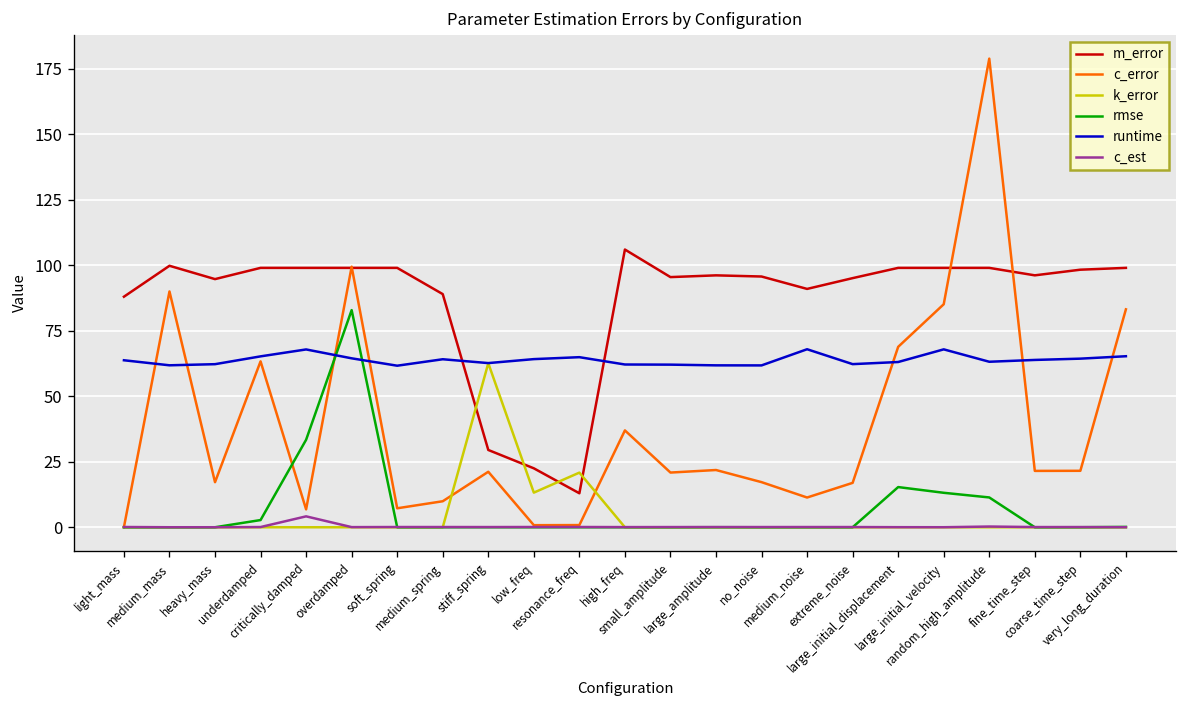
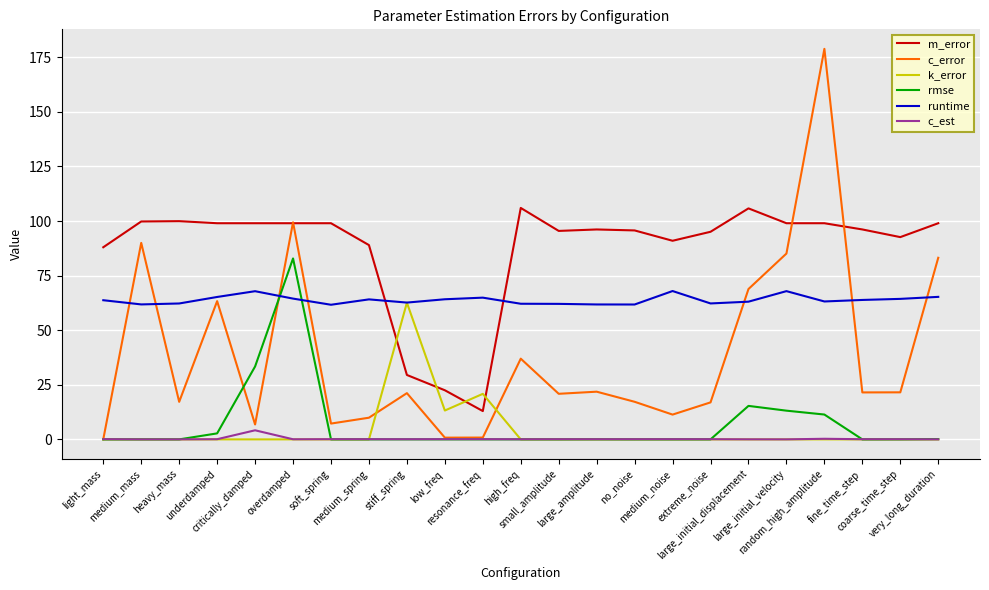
  {
    "m_error": {
      "light_mass": 88,
      "medium_mass": 100,
-     "heavy_mass": 95,
+     "heavy_mass": 100,
      "underdamped": 99,
      "critically_damped": 99,
      "soft_spring": 99,
      "medium_spring": 89,
      "stiff_spring": 30,
      "low_freq": 22,
      "resonance_freq": 13,
      "high_freq": 106,
      "small_amplitude": 95,
      "large_amplitude": 96,
      "no_noise": 96,
      "medium_noise": 91,
      "extreme_noise": 95,
-     "large_initial_displacement": 99,
+     "large_initial_displacement": 106,
      "large_initial_velocity": 99,
      "random_high_amplitude": 99,
      "fine_time_step": 96,
-     "coarse_time_step": 98,
+     "coarse_time_step": 93,
      "very_long_duration": 99
    },
    "c_error": {
      "medium_mass": 90,
      "heavy_mass": 17,
      "underdamped": 63,
      "critically_damped": 7,
      "soft_spring": 7,
      "medium_spring": 10,
      "stiff_spring": 21,
      "high_freq": 37,
      "small_amplitude": 21,
      "large_amplitude": 22,
      "no_noise": 17,
      "medium_noise": 11,
      "extreme_noise": 17,
      "large_initial_displacement": 69,
      "large_initial_velocity": 85,
      "random_high_amplitude": 179,
      "fine_time_step": 22,
      "coarse_time_step": 22,
      "very_long_duration": 83
    },
    "k_error": {
      "critically_damped": 0,
      "low_freq": 13,
      "resonance_freq": 21
    },
    "rmse": {
      "underdamped": 3,
      "critically_damped": 33,
      "overdamped": 83,
      "large_initial_displacement": 15,
      "large_initial_velocity": 13,
      "random_high_amplitude": 11
    },
    "runtime": {
      "light_mass": 64,
      "medium_mass": 62,
      "heavy_mass": 62,
      "underdamped": 65,
      "critically_damped": 68,
      "overdamped": 64,
      "soft_spring": 62,
      "medium_spring": 64,
      "low_freq": 64,
      "resonance_freq": 65,
      "high_freq": 62,
      "small_amplitude": 62,
      "large_amplitude": 62,
      "no_noise": 62,
      "medium_noise": 68,
      "extreme_noise": 62,
      "large_initial_displacement": 63,
      "large_initial_velocity": 68,
      "random_high_amplitude": 63,
      "fine_time_step": 64,
      "coarse_time_step": 64,
      "very_long_duration": 65
    },
    "c_est": {
      "critically_damped": 4
    }
  }
